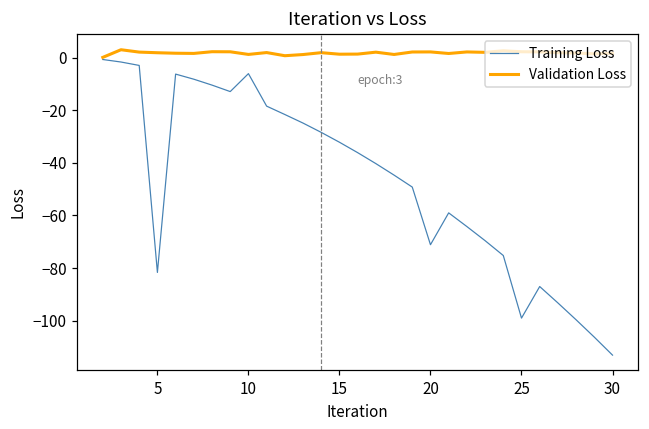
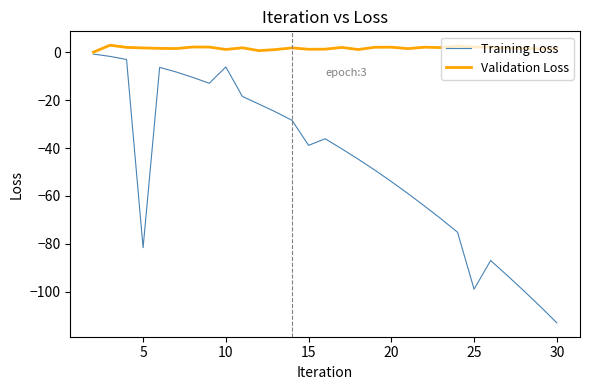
  {
    "Training Loss": {
      "5": -82,
      "10": -6,
-     "15": -32,
-     "20": -71,
+     "15": -39,
+     "20": -54,
      "25": -99,
      "30": -113
    },
    "Validation Loss": {
      "5": 2,
      "10": 1,
      "15": 1,
      "20": 2
    }
  }
